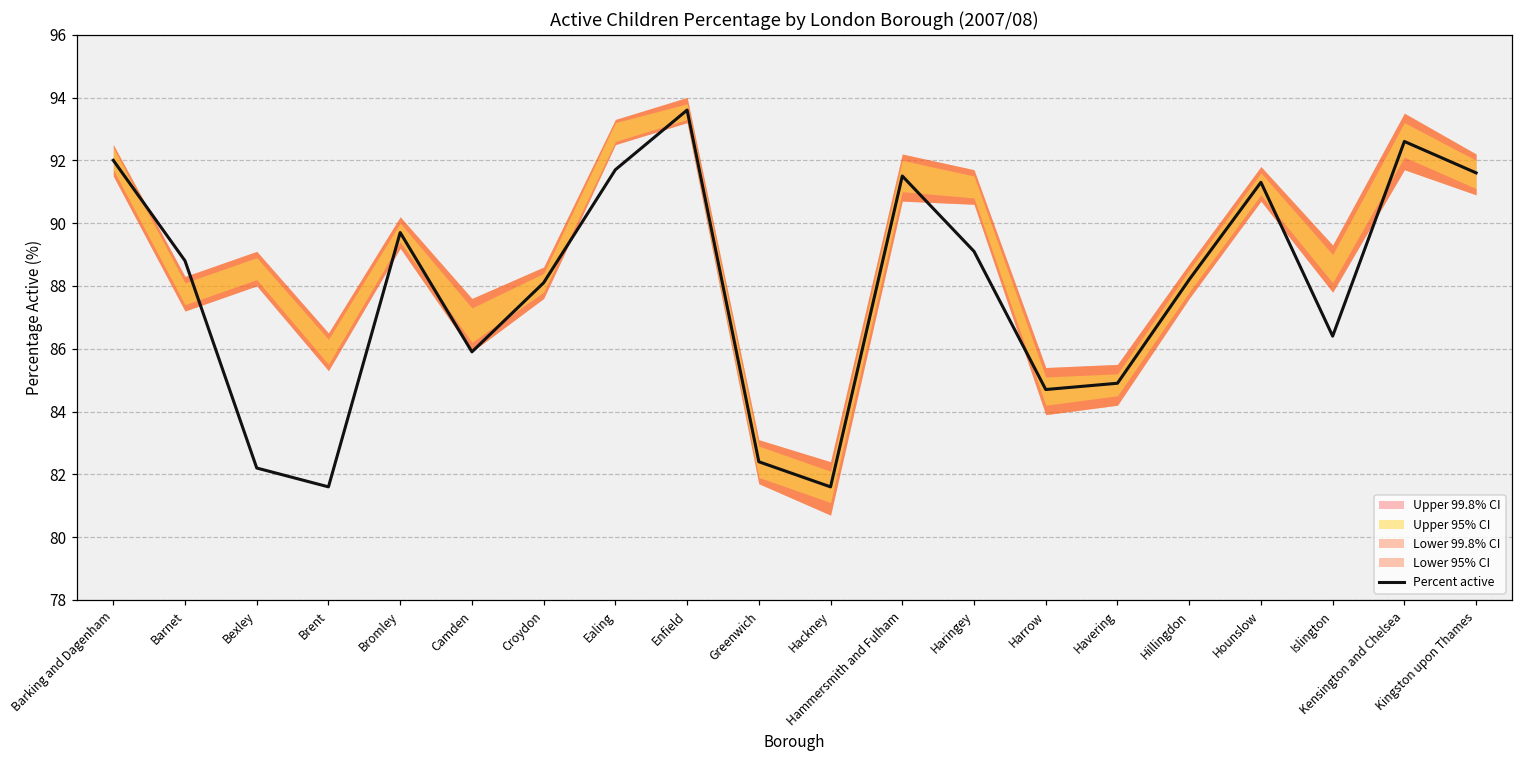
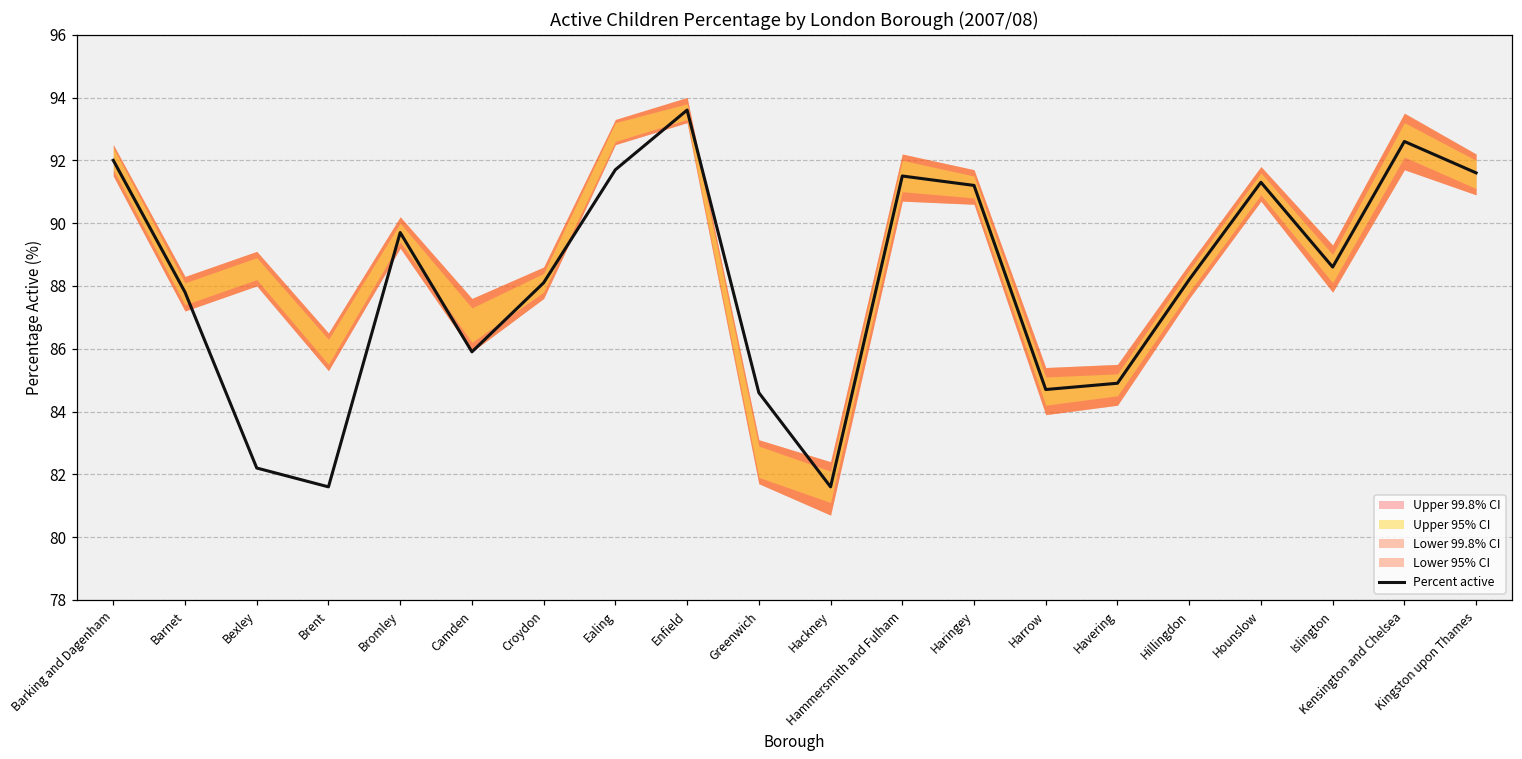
  {
    "Percent active": {
      "Barking and Dagenham": 92.0,
-     "Barnet": 88.8,
+     "Barnet": 87.8,
      "Bexley": 82.2,
      "Brent": 81.6,
      "Bromley": 89.7,
      "Camden": 85.9,
      "Croydon": 88.1,
      "Ealing": 91.7,
      "Enfield": 93.6,
-     "Greenwich": 82.4,
+     "Greenwich": 84.6,
      "Hackney": 81.6,
      "Hammersmith and Fulham": 91.5,
-     "Haringey": 89.1,
+     "Haringey": 91.2,
      "Harrow": 84.7,
      "Havering": 84.9,
      "Hillingdon": 88.2,
      "Hounslow": 91.3,
-     "Islington": 86.4,
+     "Islington": 88.6,
      "Kensington and Chelsea": 92.6,
      "Kingston upon Thames": 91.6
    }
  }
